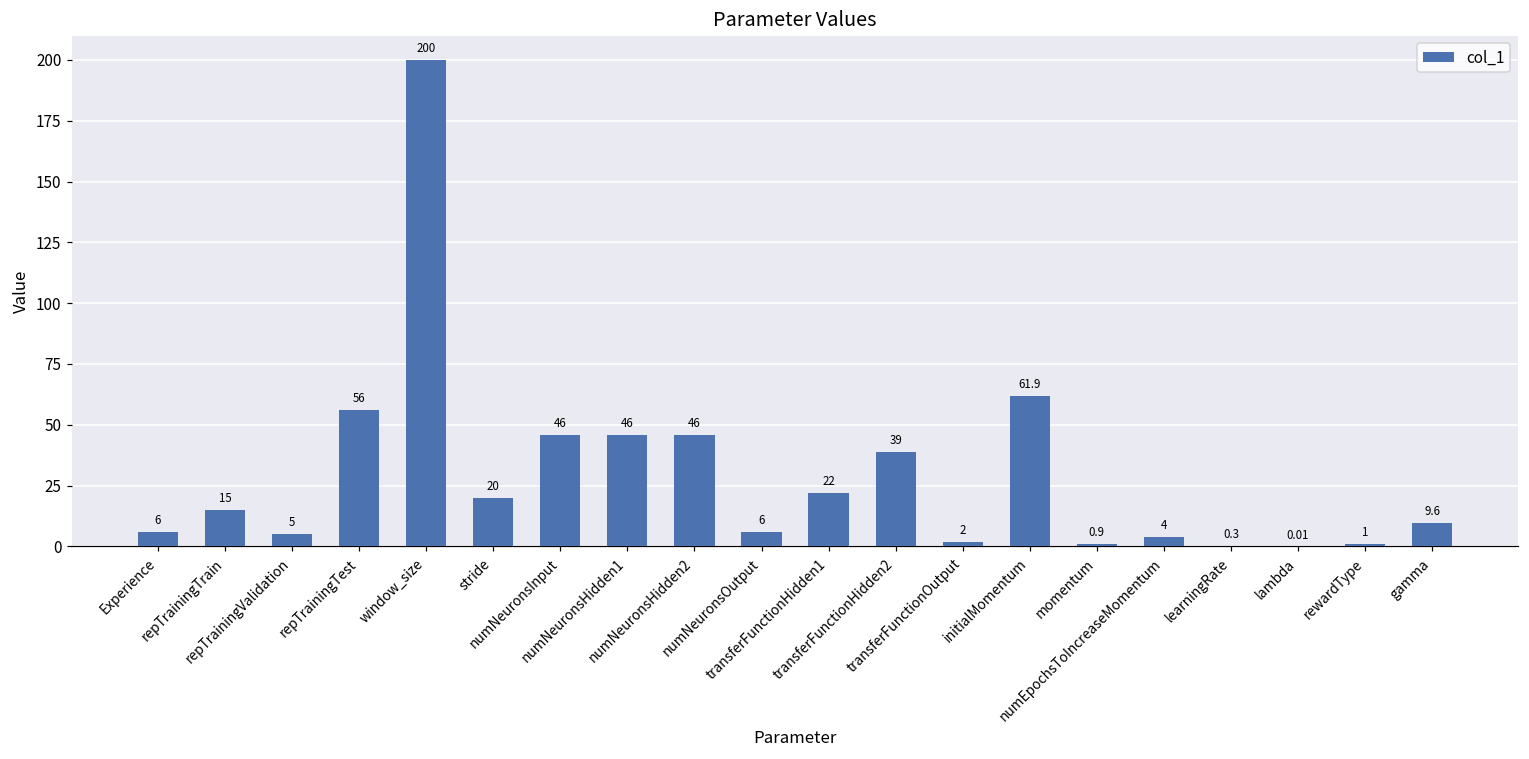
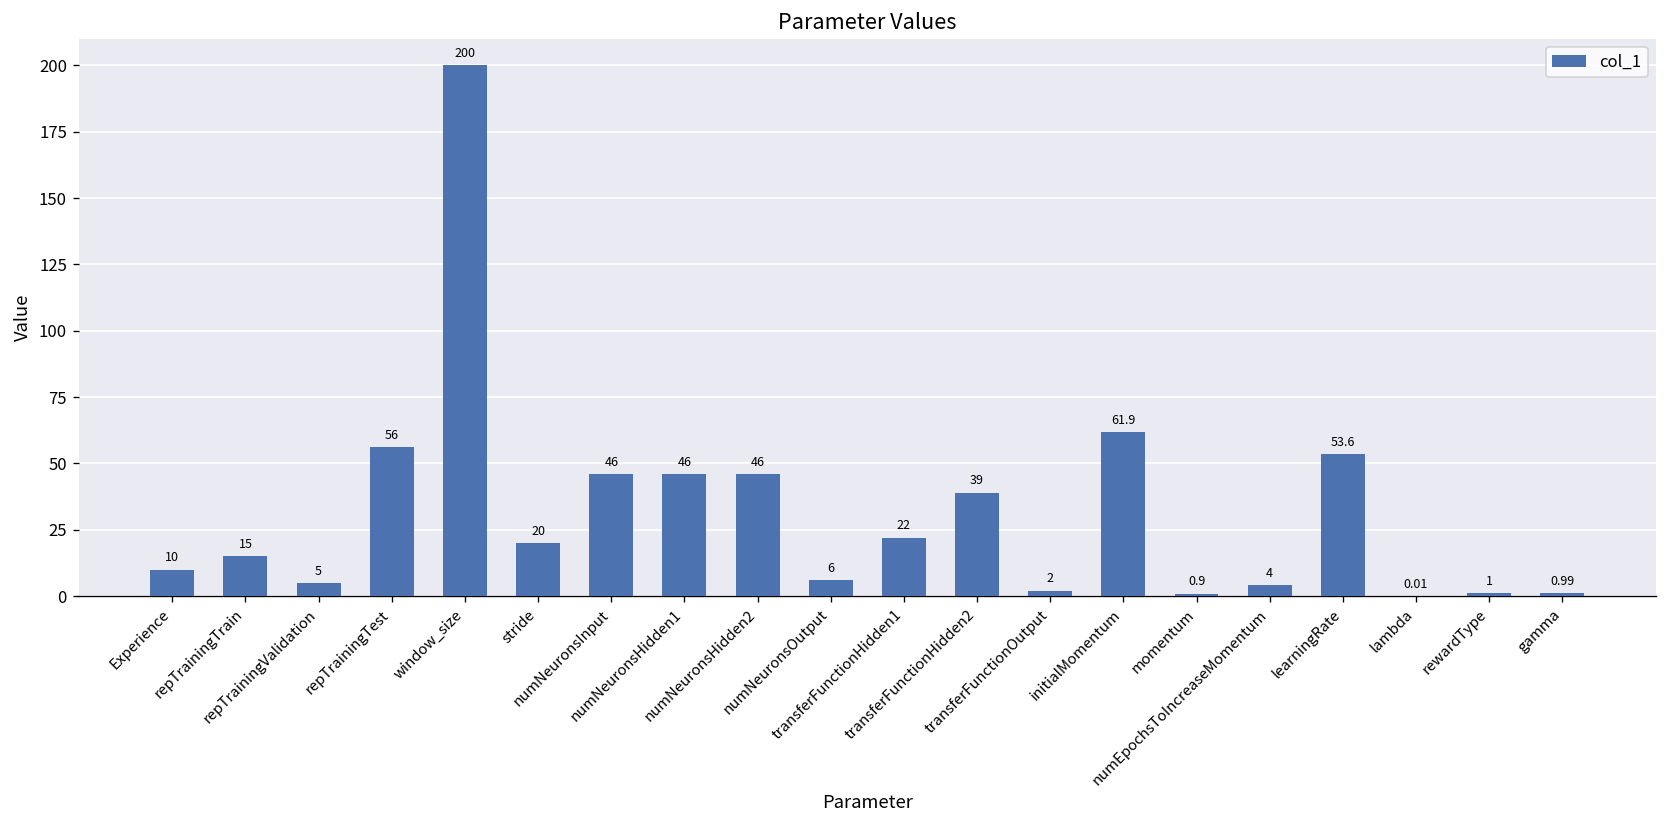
  {
-   "Experience": 6,
+   "Experience": 10,
    "repTrainingTrain": 15,
    "repTrainingValidation": 5,
    "repTrainingTest": 56,
    "window_size": 200,
    "stride": 20,
    "numNeuronsInput": 46,
    "numNeuronsHidden1": 46,
    "numNeuronsHidden2": 46,
    "numNeuronsOutput": 6,
    "transferFunctionHidden1": 22,
    "transferFunctionHidden2": 39,
    "transferFunctionOutput": 2,
    "initialMomentum": 61.9,
    "momentum": 0.9,
    "numEpochsToIncreaseMomentum": 4,
-   "learningRate": 0.3,
+   "learningRate": 53.6,
    "lambda": 0.01,
    "rewardType": 1,
-   "gamma": 9.6
+   "gamma": 0.99
  }
